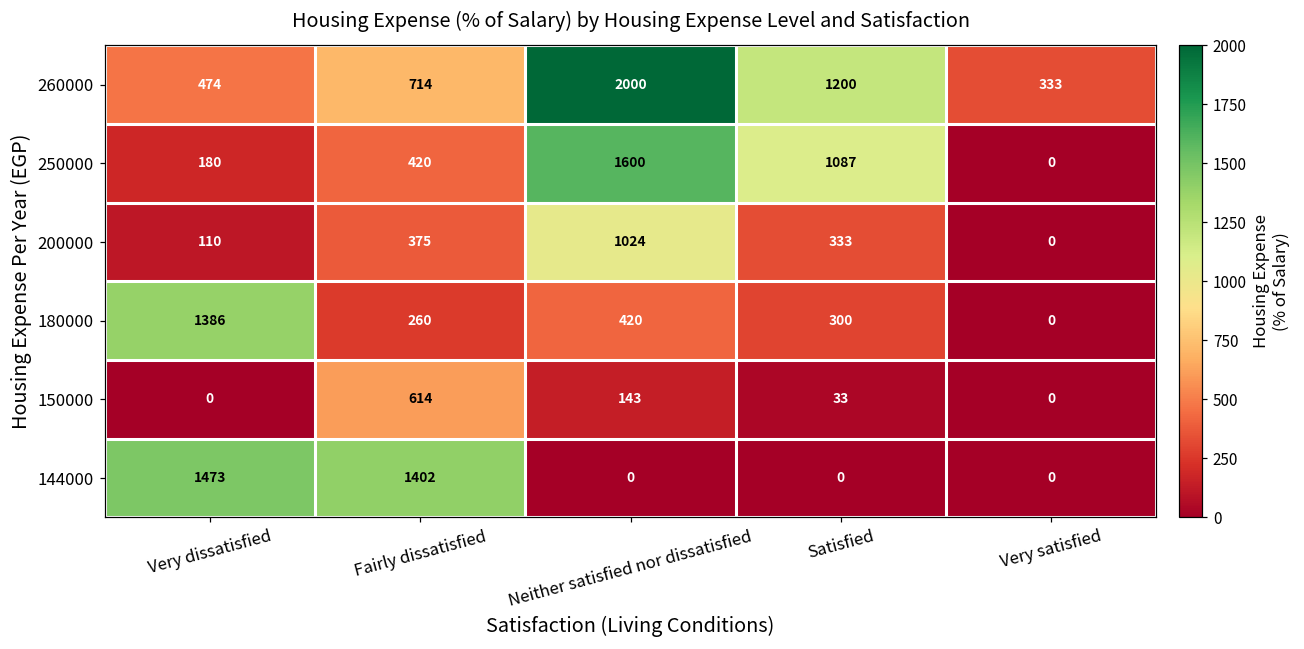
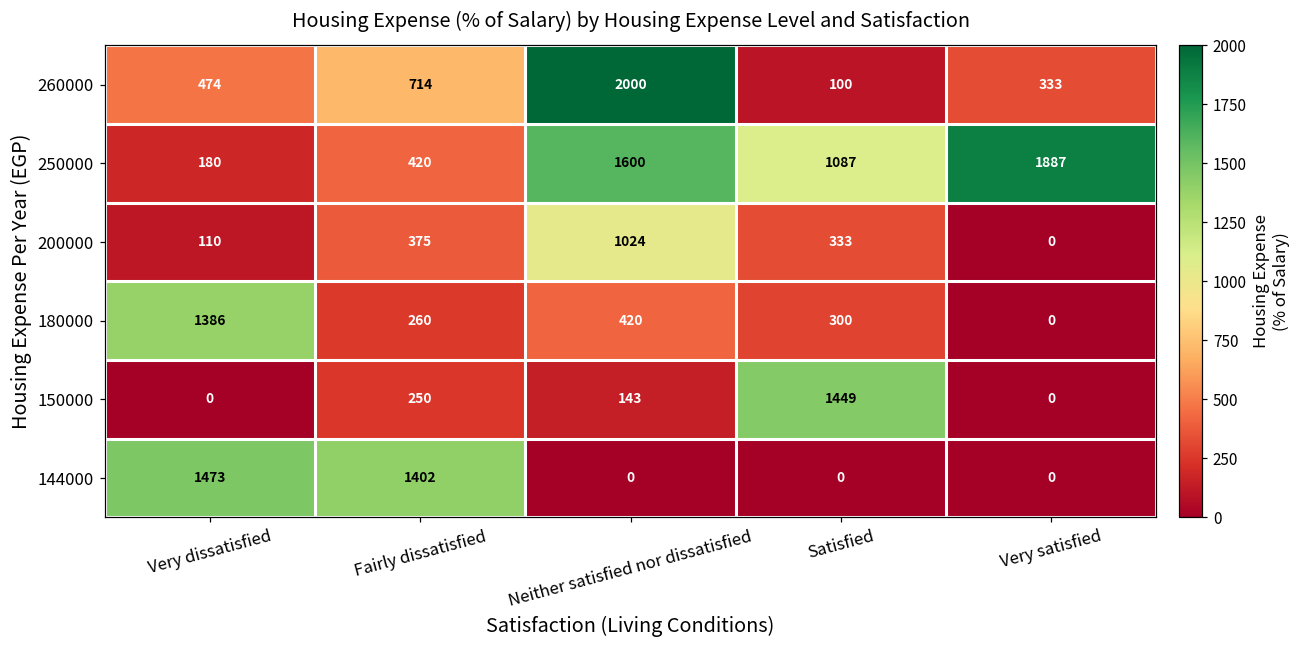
  {
    "260000": {
      "Very dissatisfied": 474,
      "Fairly dissatisfied": 714,
      "Neither satisfied nor dissatisfied": 2000,
-     "Satisfied": 1200,
+     "Satisfied": 100,
      "Very satisfied": 333
    },
    "250000": {
      "Very dissatisfied": 180,
      "Fairly dissatisfied": 420,
      "Neither satisfied nor dissatisfied": 1600,
      "Satisfied": 1087,
-     "Very satisfied": 0
+     "Very satisfied": 1887
    },
    "200000": {
      "Very dissatisfied": 110,
      "Fairly dissatisfied": 375,
      "Neither satisfied nor dissatisfied": 1024,
      "Satisfied": 333,
      "Very satisfied": 0
    },
    "180000": {
      "Very dissatisfied": 1386,
      "Fairly dissatisfied": 260,
      "Neither satisfied nor dissatisfied": 420,
      "Satisfied": 300,
      "Very satisfied": 0
    },
    "150000": {
      "Very dissatisfied": 0,
-     "Fairly dissatisfied": 614,
+     "Fairly dissatisfied": 250,
      "Neither satisfied nor dissatisfied": 143,
-     "Satisfied": 33,
+     "Satisfied": 1449,
      "Very satisfied": 0
    },
    "144000": {
      "Very dissatisfied": 1473,
      "Fairly dissatisfied": 1402,
      "Neither satisfied nor dissatisfied": 0,
      "Satisfied": 0,
      "Very satisfied": 0
    }
  }
